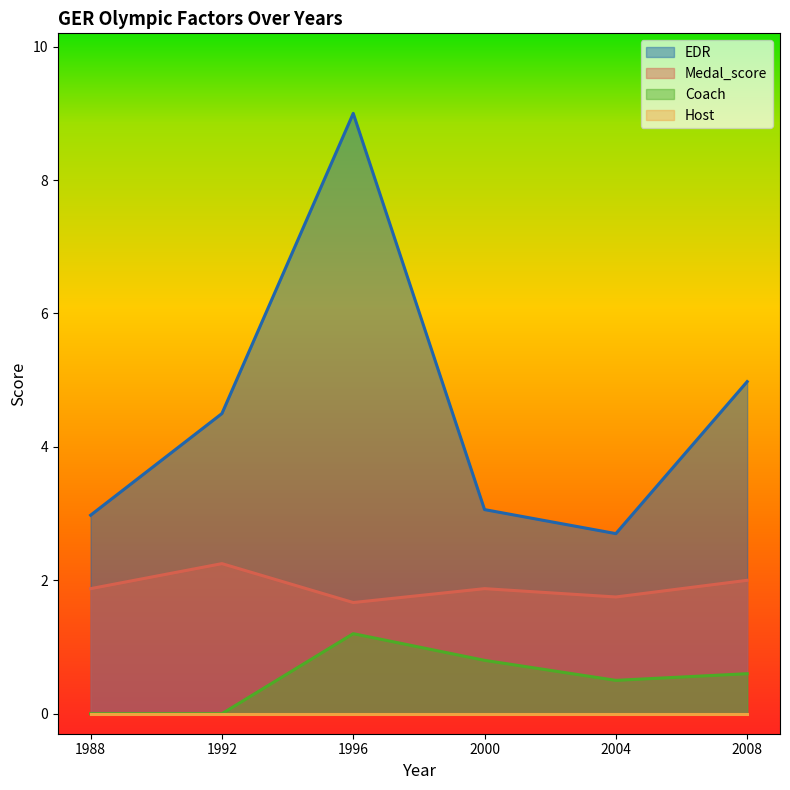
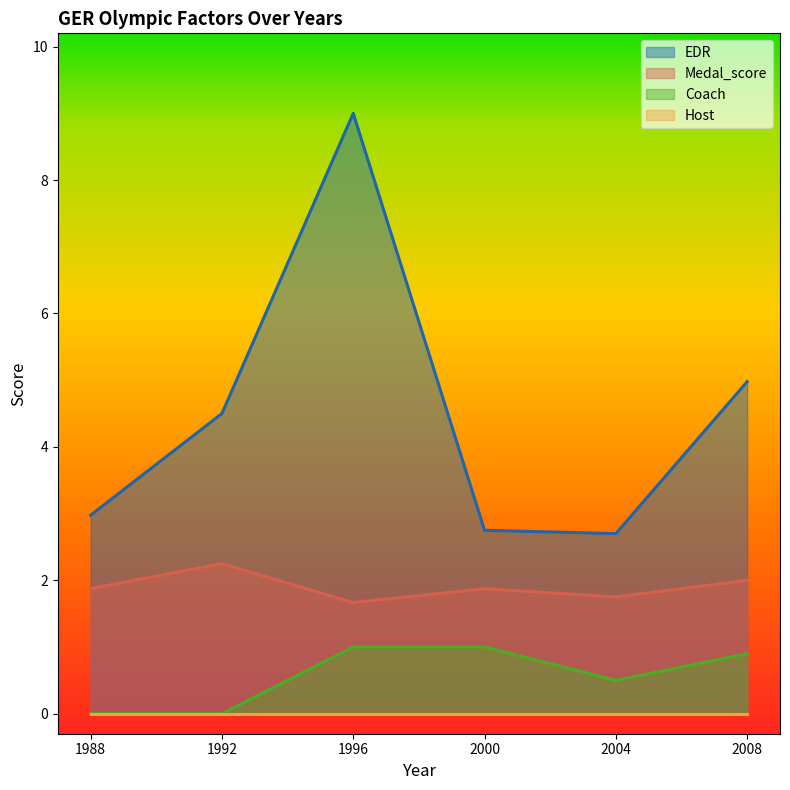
  {
    "EDR": {
      "1988": 3.0,
      "1992": 4.5,
      "1996": 9.0,
-     "2000": 3.1,
+     "2000": 2.8,
      "2004": 2.7,
      "2008": 5.0
    },
    "Coach": {
-     "1996": 1.2,
-     "2000": 0.8,
+     "1996": 1.0,
+     "2000": 1.0,
      "2004": 0.5,
-     "2008": 0.6
+     "2008": 0.9
    }
  }
